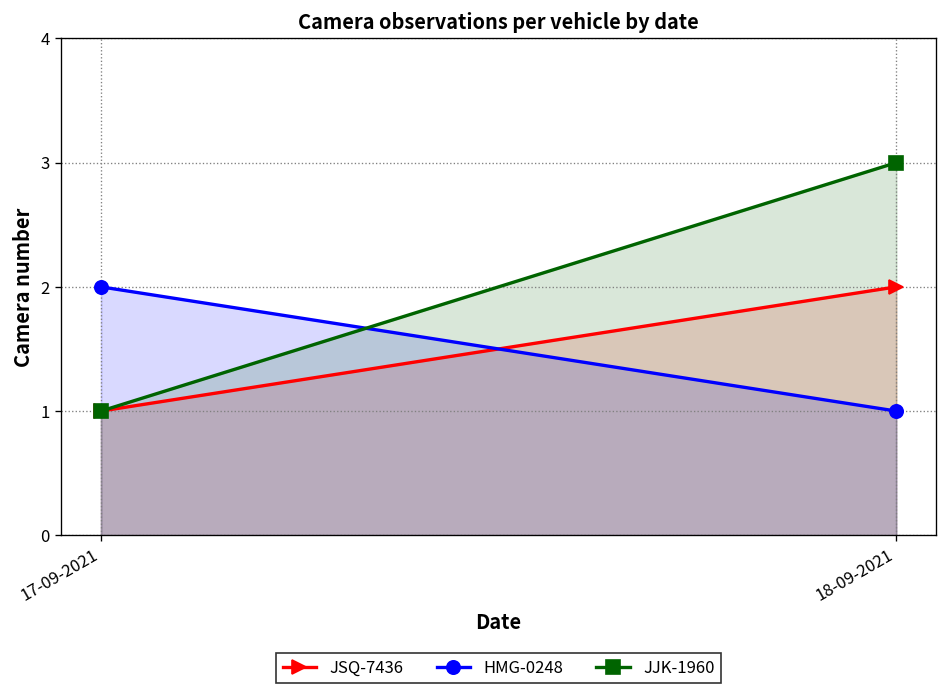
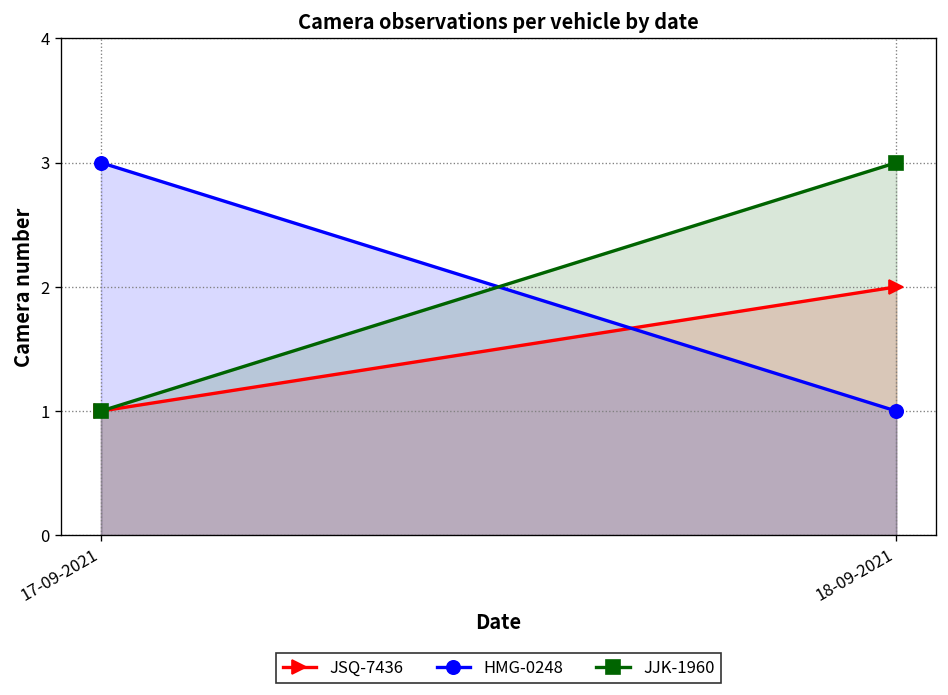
  {
    "JSQ-7436": {
      "18-09-2021": 2
    },
    "HMG-0248": {
-     "17-09-2021": 2,
+     "17-09-2021": 3,
      "18-09-2021": 1
    },
    "JJK-1960": {
      "18-09-2021": 3
    }
  }
